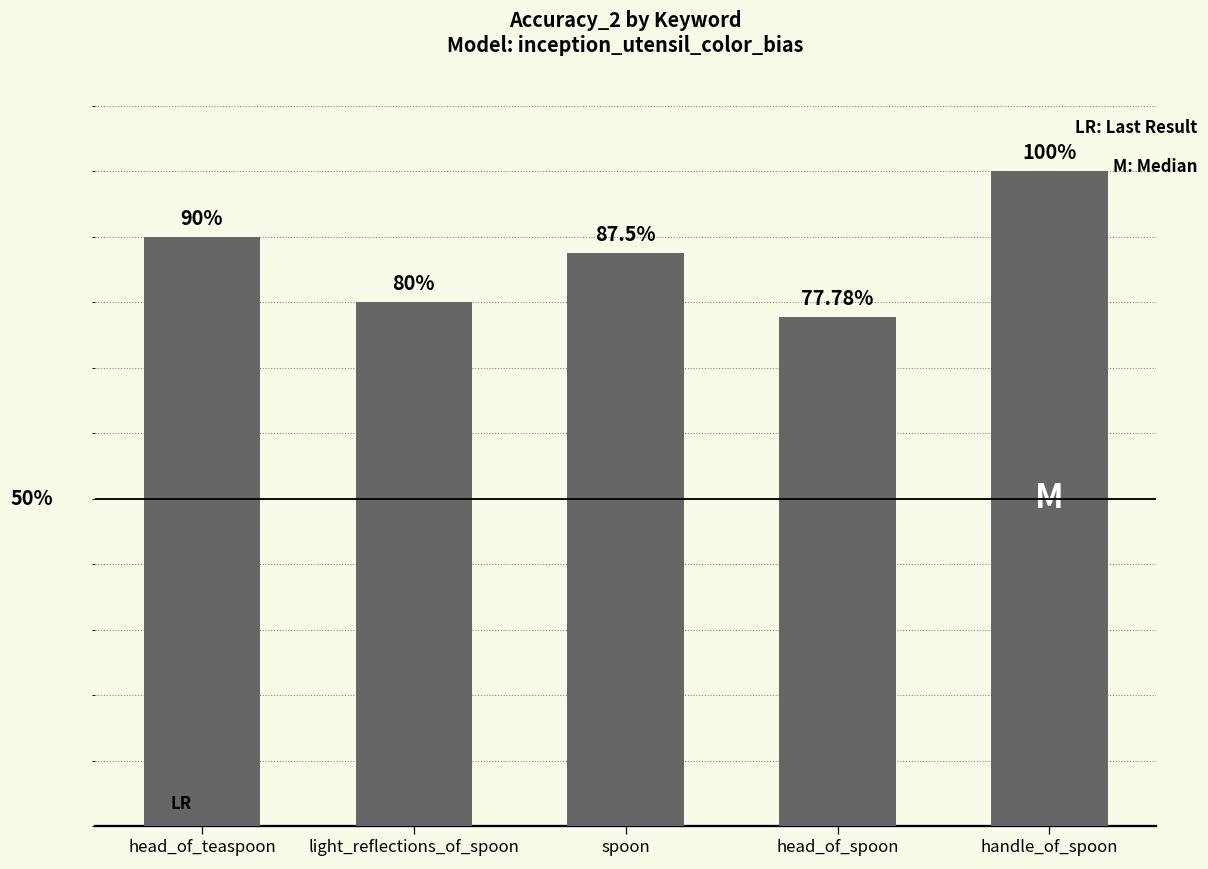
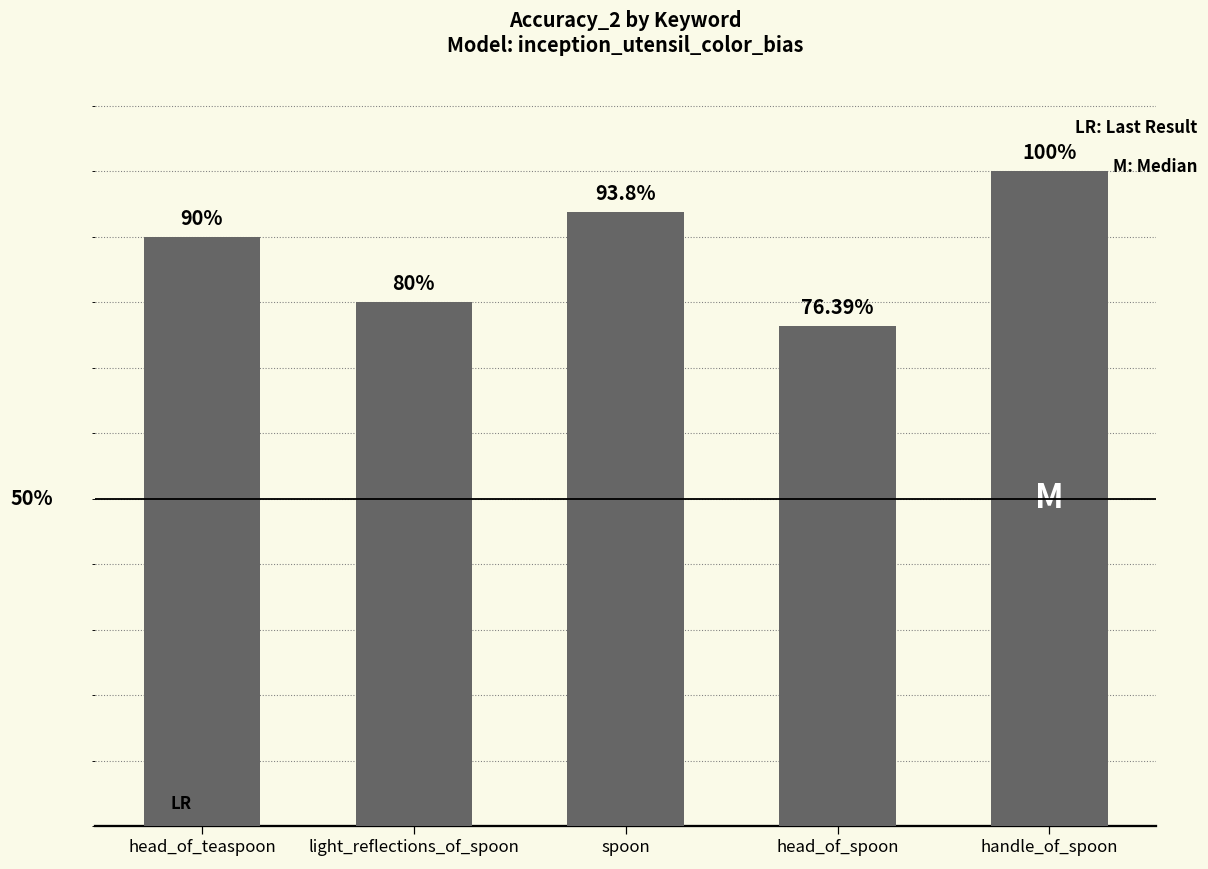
  {
    "head_of_teaspoon": "90%",
    "light_reflections_of_spoon": "80%",
-   "spoon": "87.5%",
-   "head_of_spoon": "77.78%",
+   "spoon": "93.8%",
+   "head_of_spoon": "76.39%",
    "handle_of_spoon": "100%"
  }
